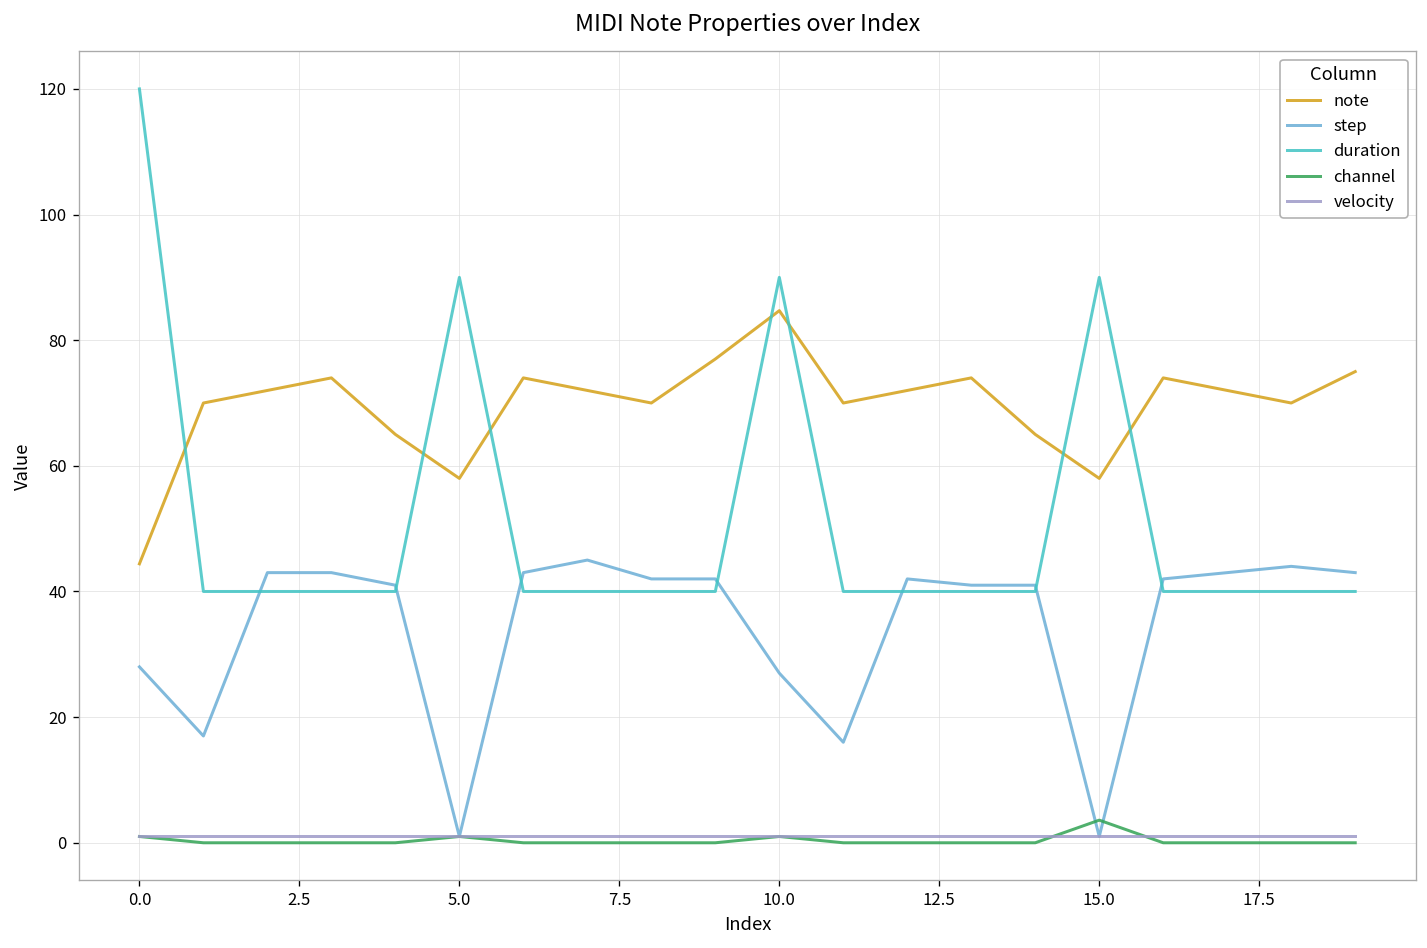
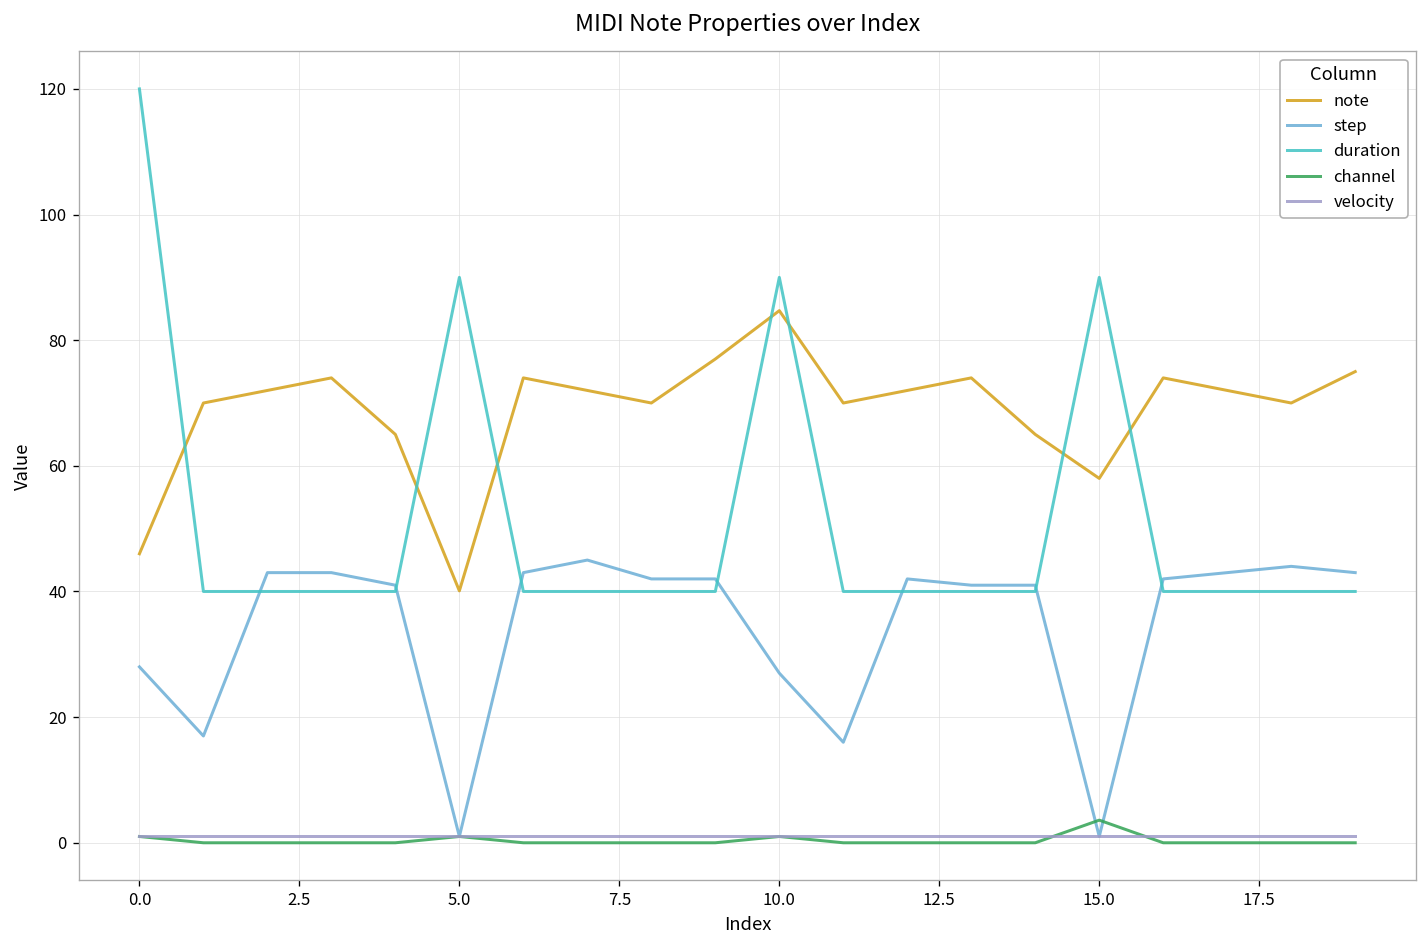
  {
    "note": {
-     "0.0": 44,
-     "5.0": 58,
+     "0.0": 46,
+     "5.0": 40,
      "10.0": 85,
      "15.0": 58
    },
    "channel": {
      "15.0": 4
    }
  }
